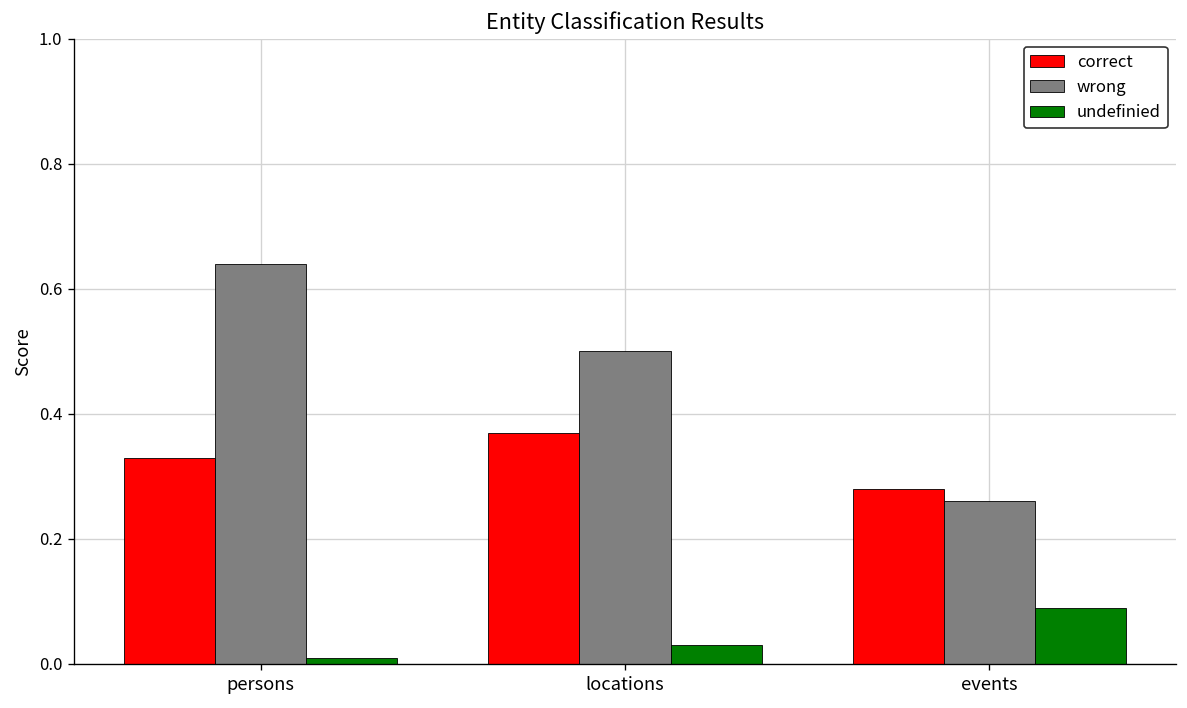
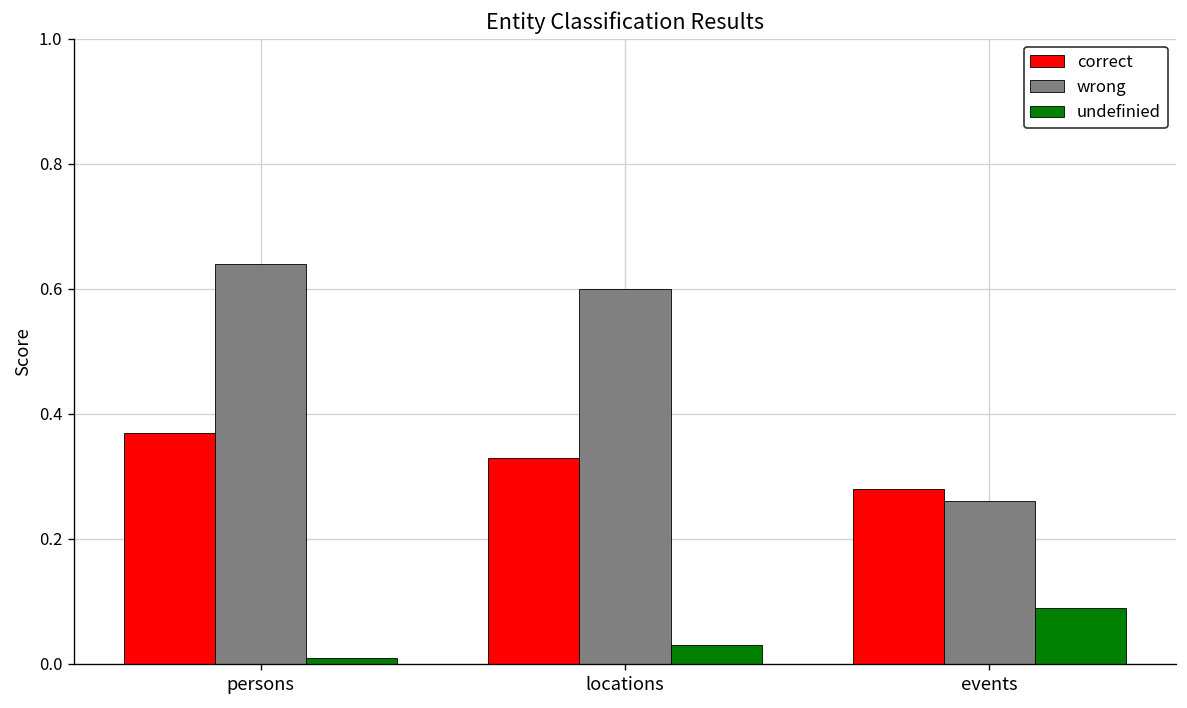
  {
    "correct": {
-     "persons": 0.33,
-     "locations": 0.37,
+     "persons": 0.37,
+     "locations": 0.33,
      "events": 0.28
    },
    "wrong": {
      "persons": 0.64,
-     "locations": 0.5,
+     "locations": 0.6,
      "events": 0.26
    },
    "undefinied": {
      "persons": 0.01,
      "locations": 0.03,
      "events": 0.09
    }
  }
